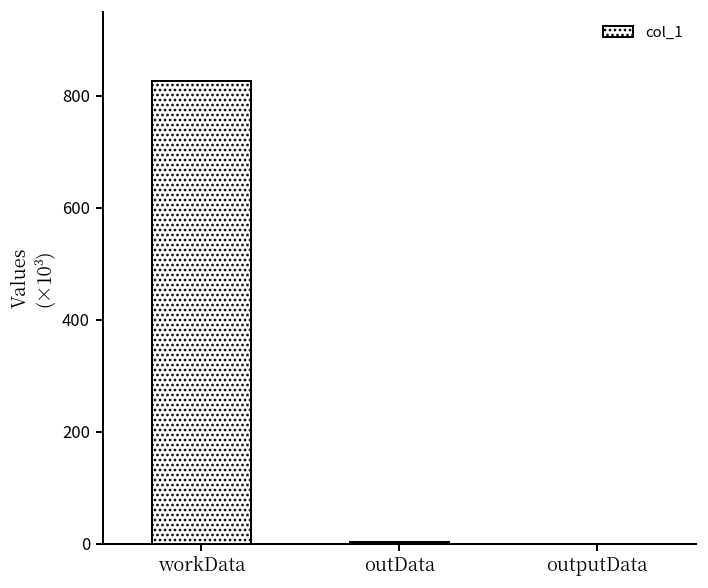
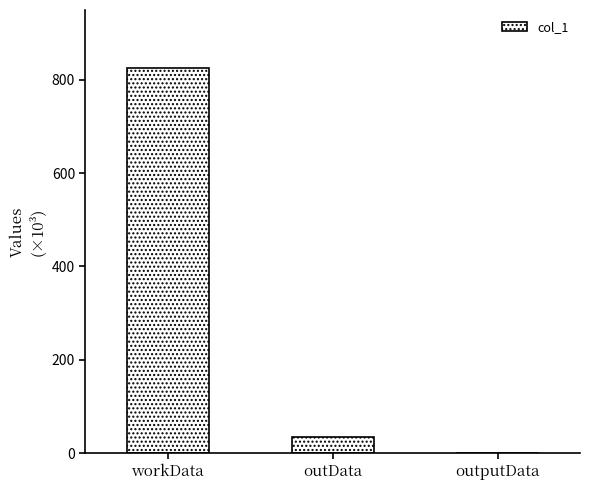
  {
    "workData": 830,
-   "outData": 0
+   "outData": 40
  }
